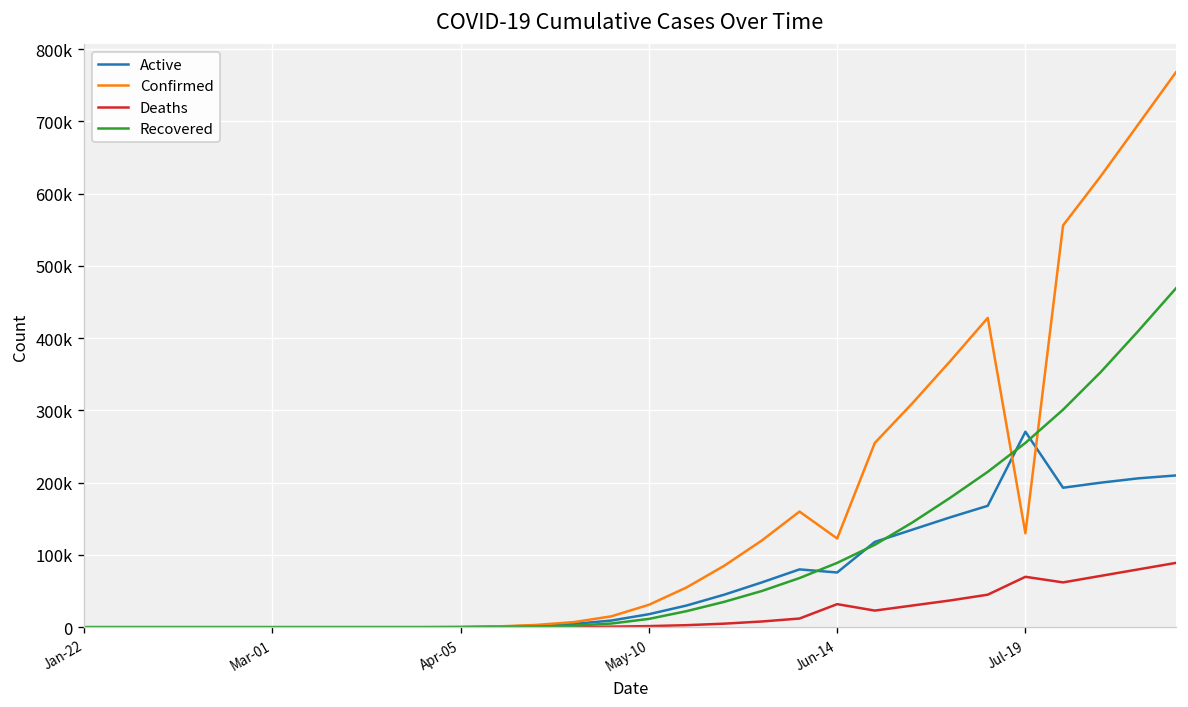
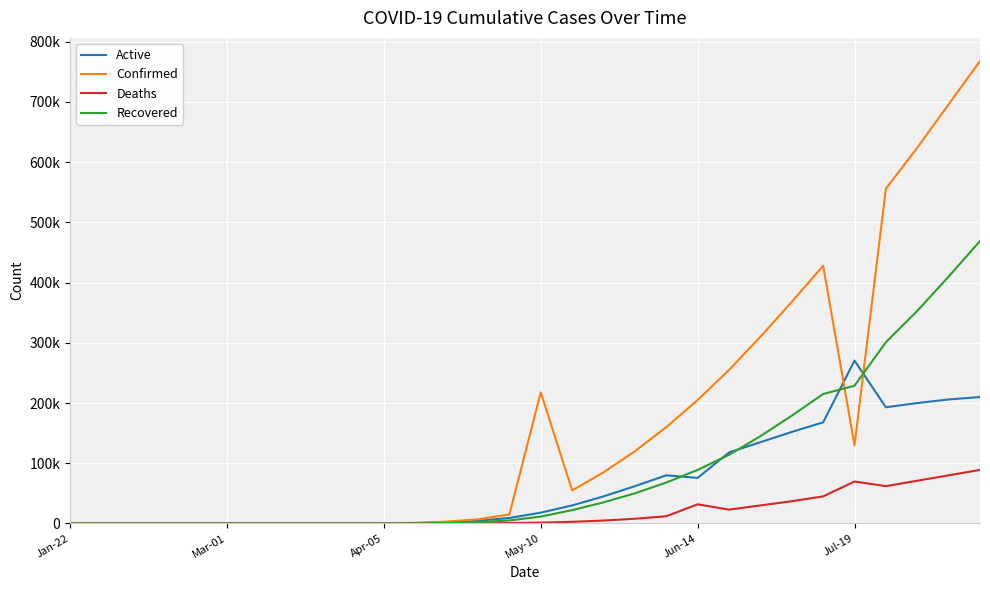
  {
    "Active": {
      "May-10": 20000,
      "Jun-14": 80000,
      "Jul-19": 270000
    },
    "Confirmed": {
-     "May-10": 30000,
-     "Jun-14": 120000,
+     "May-10": 220000,
+     "Jun-14": 210000,
      "Jul-19": 130000
    },
    "Deaths": {
      "May-10": 0,
      "Jun-14": 30000,
      "Jul-19": 70000
    },
    "Recovered": {
      "May-10": 10000,
      "Jun-14": 90000,
-     "Jul-19": 260000
+     "Jul-19": 230000
    }
  }
